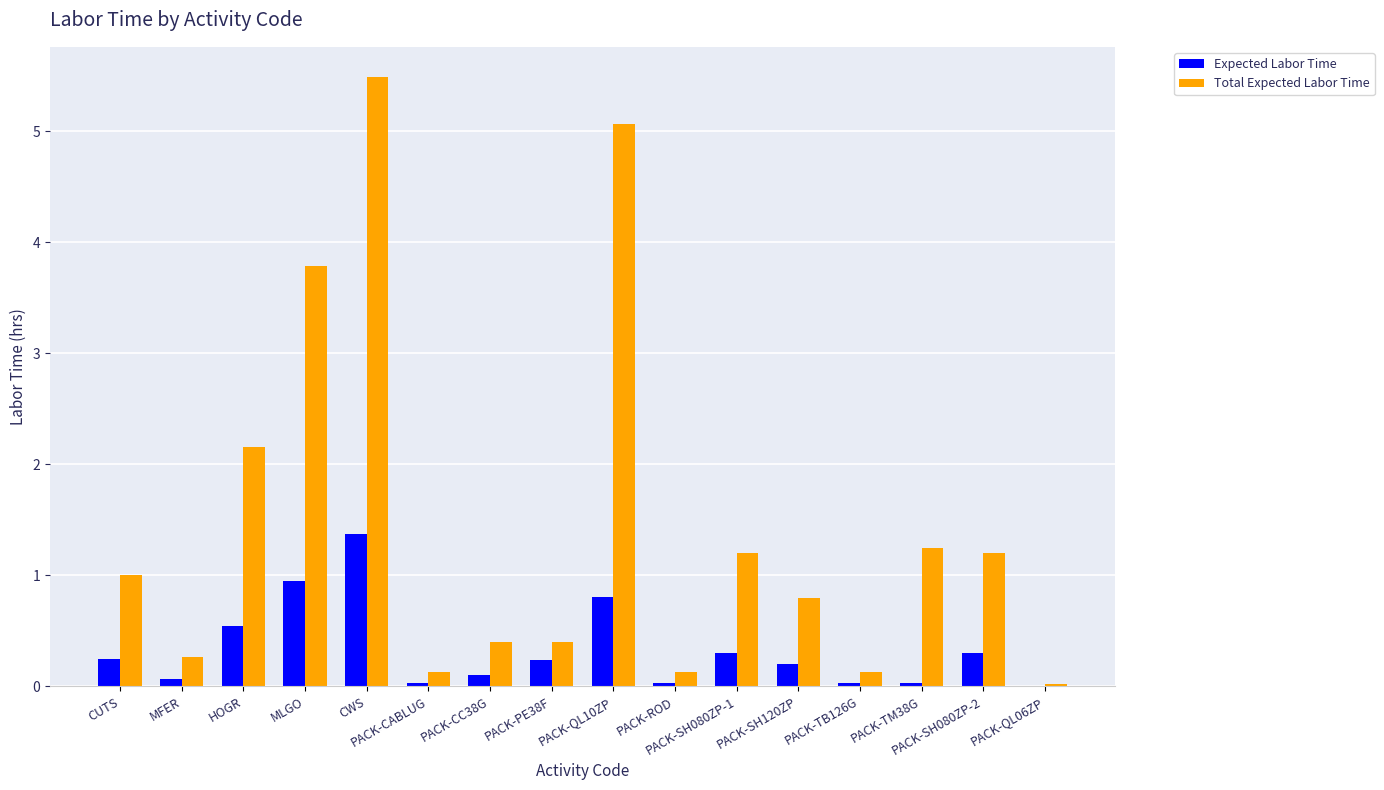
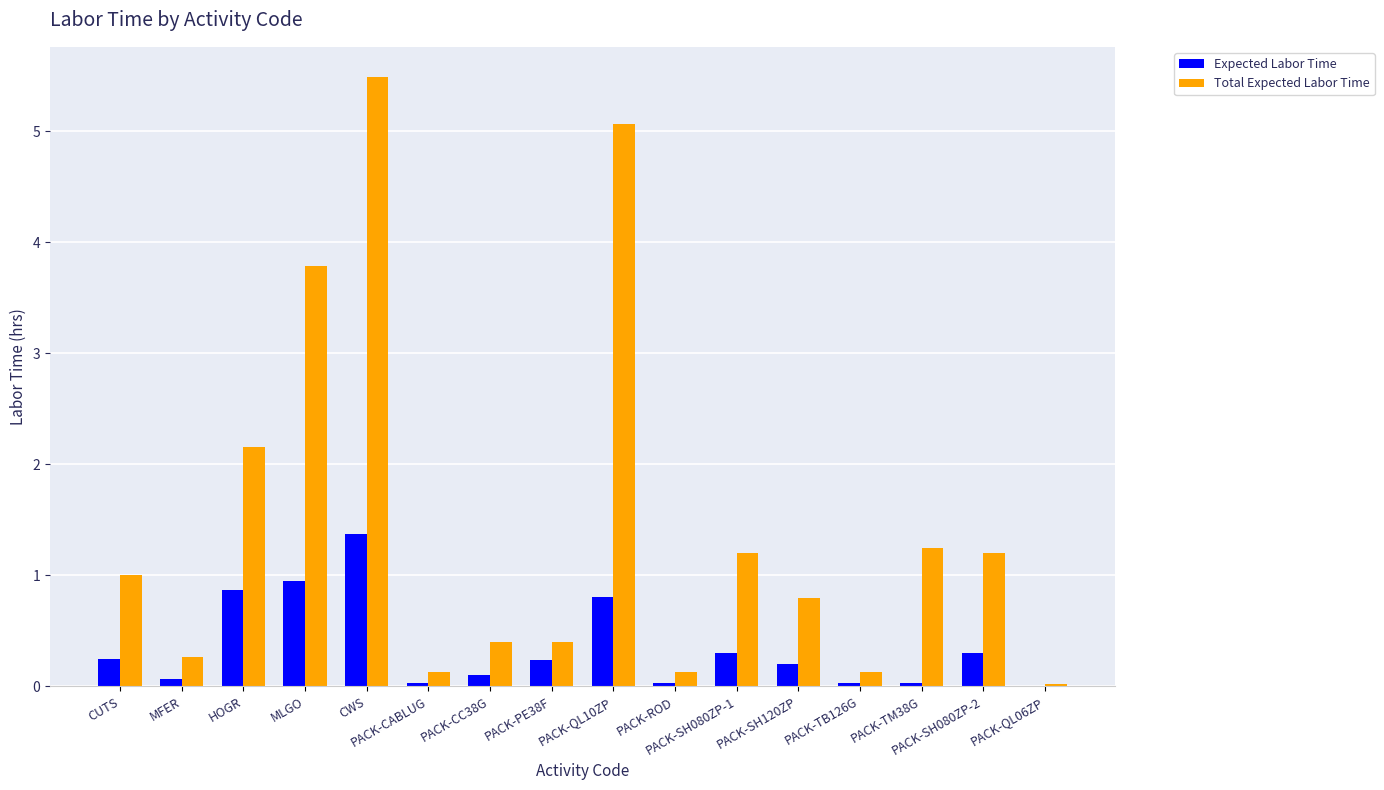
  {
    "Expected Labor Time": {
      "CUTS": 0.25,
      "MFER": 0.07,
-     "HOGR": 0.54,
+     "HOGR": 0.87,
      "MLGO": 0.95,
      "CWS": 1.37,
      "PACK-CABLUG": 0.03,
      "PACK-CC38G": 0.10,
      "PACK-PE38F": 0.23,
      "PACK-QL10ZP": 0.80,
      "PACK-ROD": 0.03,
      "PACK-SH080ZP-1": 0.30,
      "PACK-SH120ZP": 0.20,
      "PACK-TB126G": 0.03,
      "PACK-TM38G": 0.03,
      "PACK-SH080ZP-2": 0.30
    },
    "Total Expected Labor Time": {
      "CUTS": 1.00,
      "MFER": 0.27,
      "HOGR": 2.16,
      "MLGO": 3.79,
      "CWS": 5.49,
      "PACK-CABLUG": 0.13,
      "PACK-CC38G": 0.40,
      "PACK-PE38F": 0.40,
      "PACK-QL10ZP": 5.07,
      "PACK-ROD": 0.13,
      "PACK-SH080ZP-1": 1.20,
      "PACK-SH120ZP": 0.80,
      "PACK-TB126G": 0.13,
      "PACK-TM38G": 1.24,
      "PACK-SH080ZP-2": 1.20,
      "PACK-QL06ZP": 0.02
    }
  }
